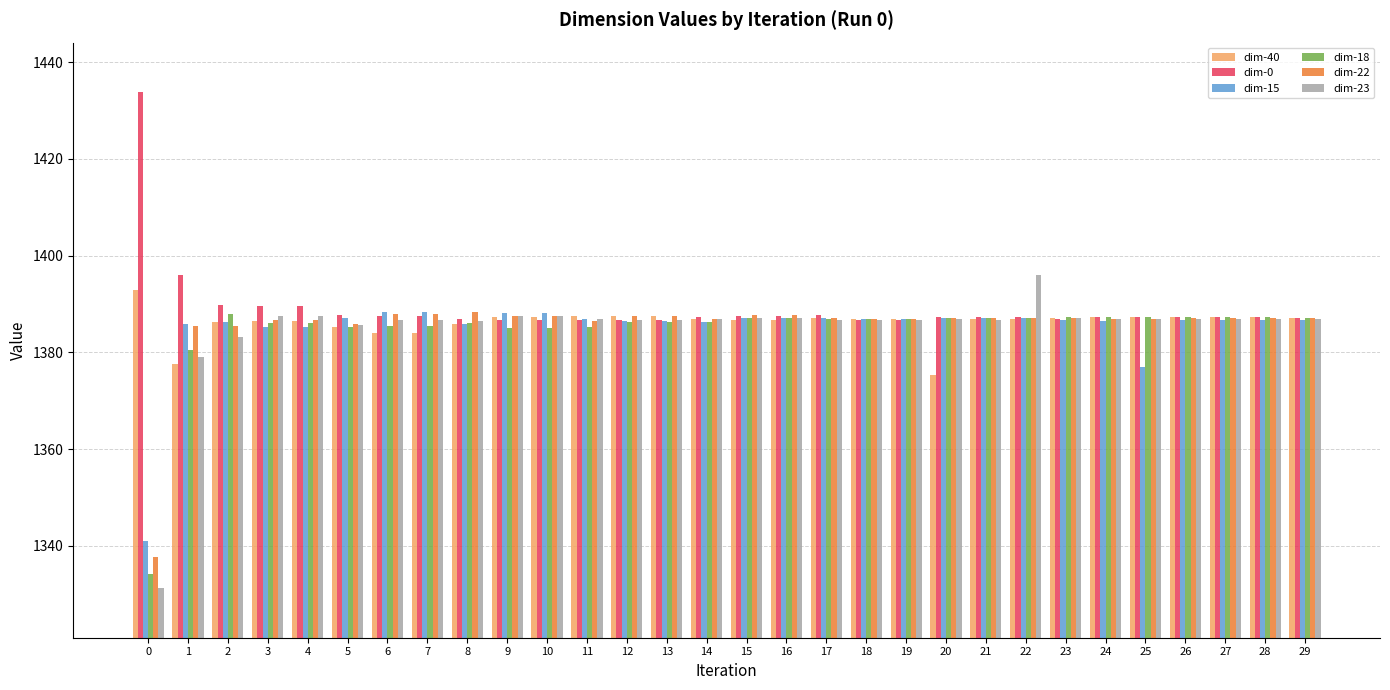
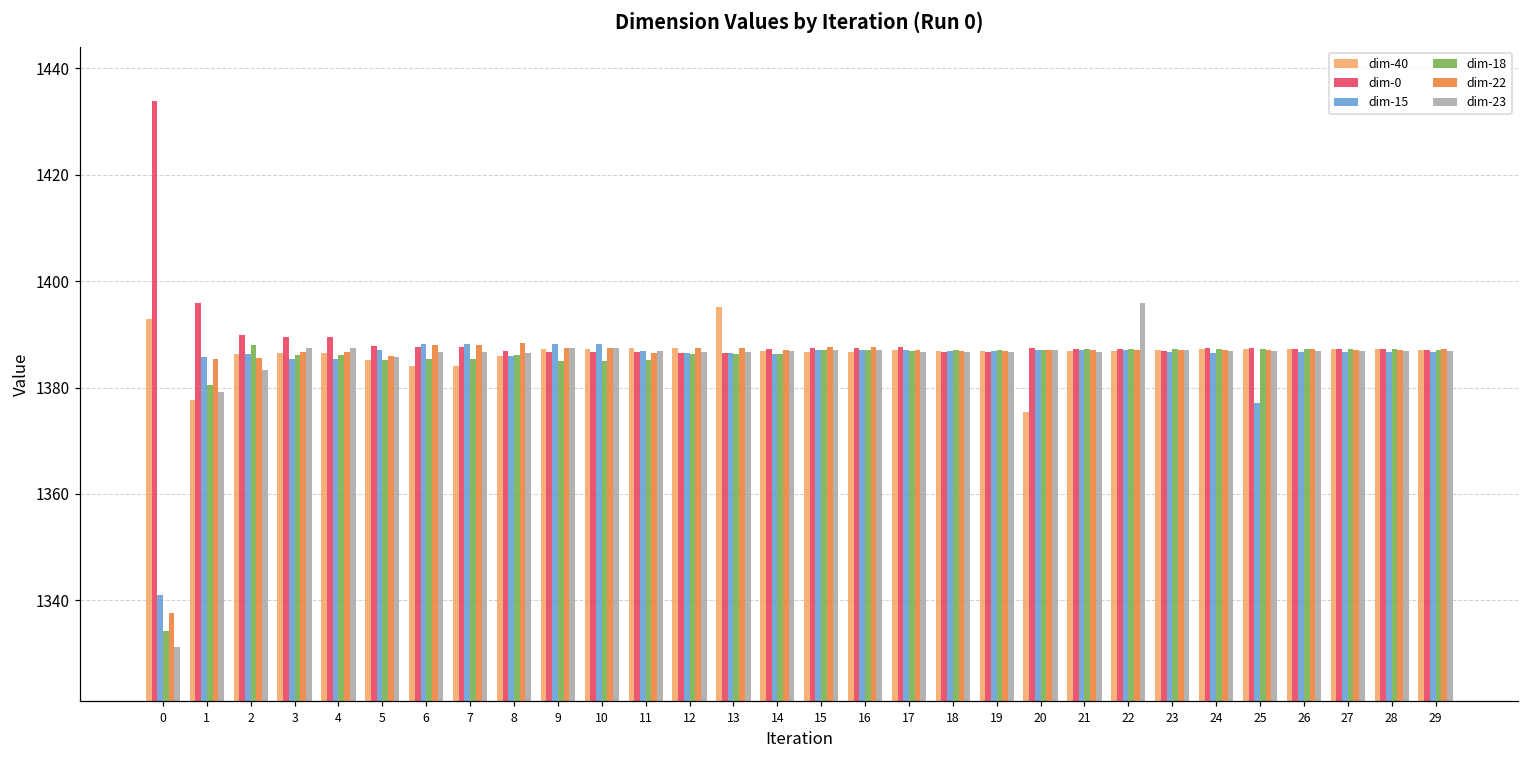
  {
    "dim-40": {
      "0": 1393,
      "1": 1378,
      "2": 1386,
      "3": 1386,
      "4": 1386,
      "5": 1385,
      "6": 1384,
      "7": 1384,
      "8": 1386,
      "9": 1387,
      "10": 1387,
      "11": 1388,
      "12": 1387,
-     "13": 1387,
+     "13": 1395,
      "14": 1387,
      "15": 1387,
      "16": 1387,
      "17": 1387,
      "18": 1387,
      "19": 1387,
      "20": 1375,
      "21": 1387,
      "22": 1387,
      "23": 1387,
      "24": 1387,
      "25": 1387,
      "26": 1387,
      "27": 1387,
      "28": 1387,
      "29": 1387
    },
    "dim-0": {
      "0": 1434,
      "1": 1396,
      "2": 1390,
      "3": 1389,
      "4": 1389,
      "5": 1388,
      "6": 1388,
      "7": 1388,
      "8": 1387,
      "9": 1387,
      "10": 1387,
      "11": 1387,
      "12": 1387,
      "13": 1387,
      "14": 1387,
      "15": 1387,
      "16": 1387,
      "17": 1388,
      "18": 1387,
      "19": 1387,
      "20": 1387,
      "21": 1387,
      "22": 1387,
      "23": 1387,
      "24": 1387,
      "25": 1387,
      "26": 1387,
      "27": 1387,
      "28": 1387,
      "29": 1387
    },
    "dim-15": {
      "0": 1341,
      "1": 1386,
      "2": 1386,
      "3": 1385,
      "4": 1385,
      "5": 1387,
      "6": 1388,
      "7": 1388,
      "8": 1386,
      "9": 1388,
      "10": 1388,
      "11": 1387,
      "12": 1386,
      "13": 1386,
      "14": 1386,
      "15": 1387,
      "16": 1387,
      "17": 1387,
      "18": 1387,
      "19": 1387,
      "20": 1387,
      "21": 1387,
      "22": 1387,
      "23": 1387,
      "24": 1387,
      "25": 1377,
      "26": 1387,
      "27": 1387,
      "28": 1387,
      "29": 1387
    },
    "dim-18": {
      "0": 1334,
      "1": 1380,
      "2": 1388,
      "3": 1386,
      "4": 1386,
      "5": 1385,
      "6": 1385,
      "7": 1385,
      "8": 1386,
      "9": 1385,
      "10": 1385,
      "11": 1385,
      "12": 1386,
      "13": 1386,
      "14": 1386,
      "15": 1387,
      "16": 1387,
      "17": 1387,
      "18": 1387,
      "19": 1387,
      "20": 1387,
      "21": 1387,
      "22": 1387,
      "23": 1387,
      "24": 1387,
      "25": 1387,
      "26": 1387,
      "27": 1387,
      "28": 1387,
      "29": 1387
    },
    "dim-22": {
      "0": 1338,
      "1": 1385,
      "2": 1386,
      "3": 1387,
      "4": 1387,
      "5": 1386,
      "6": 1388,
      "7": 1388,
      "8": 1388,
      "9": 1387,
      "10": 1387,
      "11": 1387,
      "12": 1387,
      "13": 1387,
      "14": 1387,
      "15": 1388,
      "16": 1388,
      "17": 1387,
      "18": 1387,
      "19": 1387,
      "20": 1387,
      "21": 1387,
      "22": 1387,
      "23": 1387,
      "24": 1387,
      "25": 1387,
      "26": 1387,
      "27": 1387,
      "28": 1387,
      "29": 1387
    },
    "dim-23": {
      "0": 1331,
      "1": 1379,
      "2": 1383,
      "3": 1388,
      "4": 1388,
      "5": 1386,
      "6": 1387,
      "7": 1387,
      "8": 1386,
      "9": 1387,
      "10": 1387,
      "11": 1387,
      "12": 1387,
      "13": 1387,
      "14": 1387,
      "15": 1387,
      "16": 1387,
      "17": 1387,
      "18": 1387,
      "19": 1387,
      "20": 1387,
      "21": 1387,
      "22": 1396,
      "23": 1387,
      "24": 1387,
      "25": 1387,
      "26": 1387,
      "27": 1387,
      "28": 1387,
      "29": 1387
    }
  }
